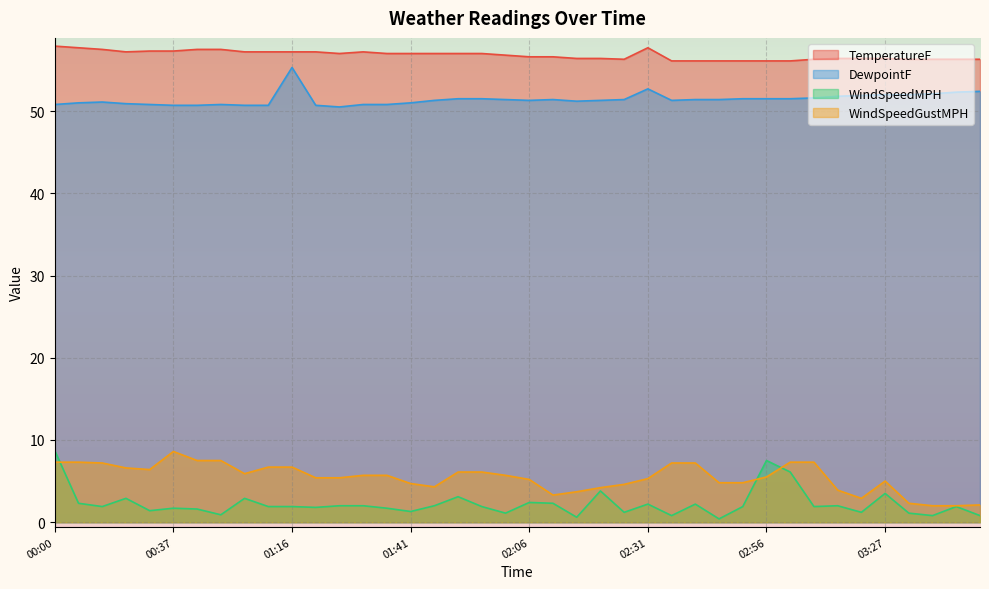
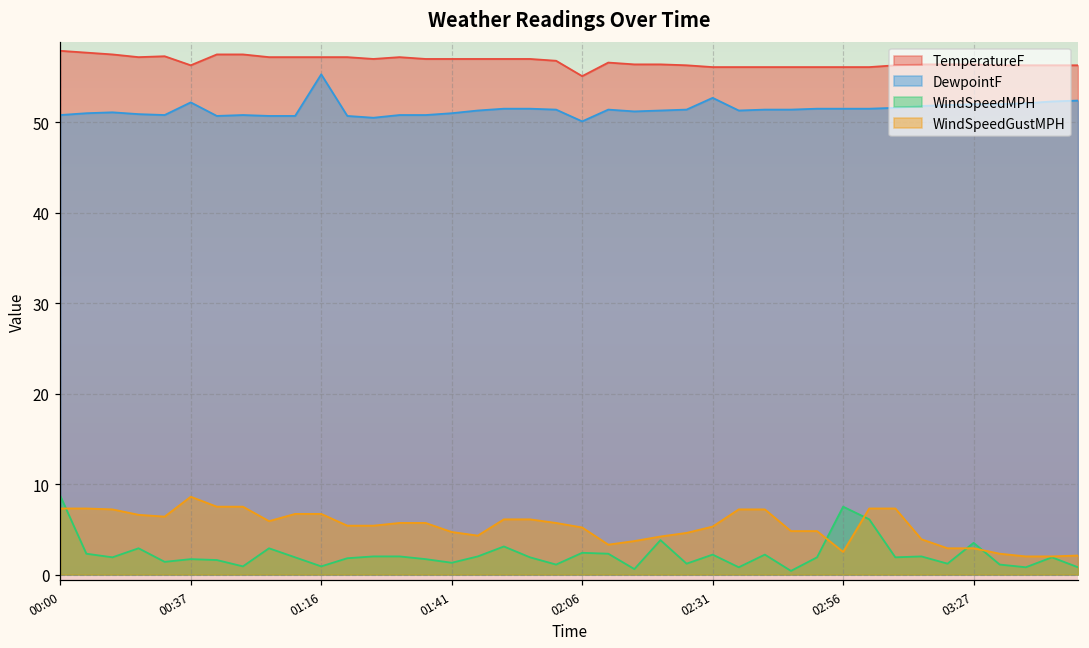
  {
    "TemperatureF": {
      "00:00": 58,
-     "00:37": 57,
+     "00:37": 56,
      "01:16": 57,
      "01:41": 57,
-     "02:06": 57,
-     "02:31": 58,
+     "02:06": 55,
+     "02:31": 56,
      "02:56": 56
    },
    "DewpointF": {
      "00:00": 51,
-     "00:37": 51,
+     "00:37": 52,
      "01:16": 55,
      "01:41": 51,
-     "02:06": 51,
+     "02:06": 50,
      "02:31": 53,
      "02:56": 52
    },
    "WindSpeedMPH": {
      "00:00": 9,
      "00:37": 2,
-     "01:16": 2,
+     "01:16": 1,
      "01:41": 1,
      "02:06": 2,
      "02:31": 2,
      "02:56": 8,
      "03:27": 4
    },
    "WindSpeedGustMPH": {
      "00:00": 7,
      "00:37": 9,
      "01:16": 7,
      "01:41": 5,
      "02:06": 5,
      "02:31": 5,
-     "02:56": 6,
-     "03:27": 5
+     "02:56": 3,
+     "03:27": 3
    }
  }
